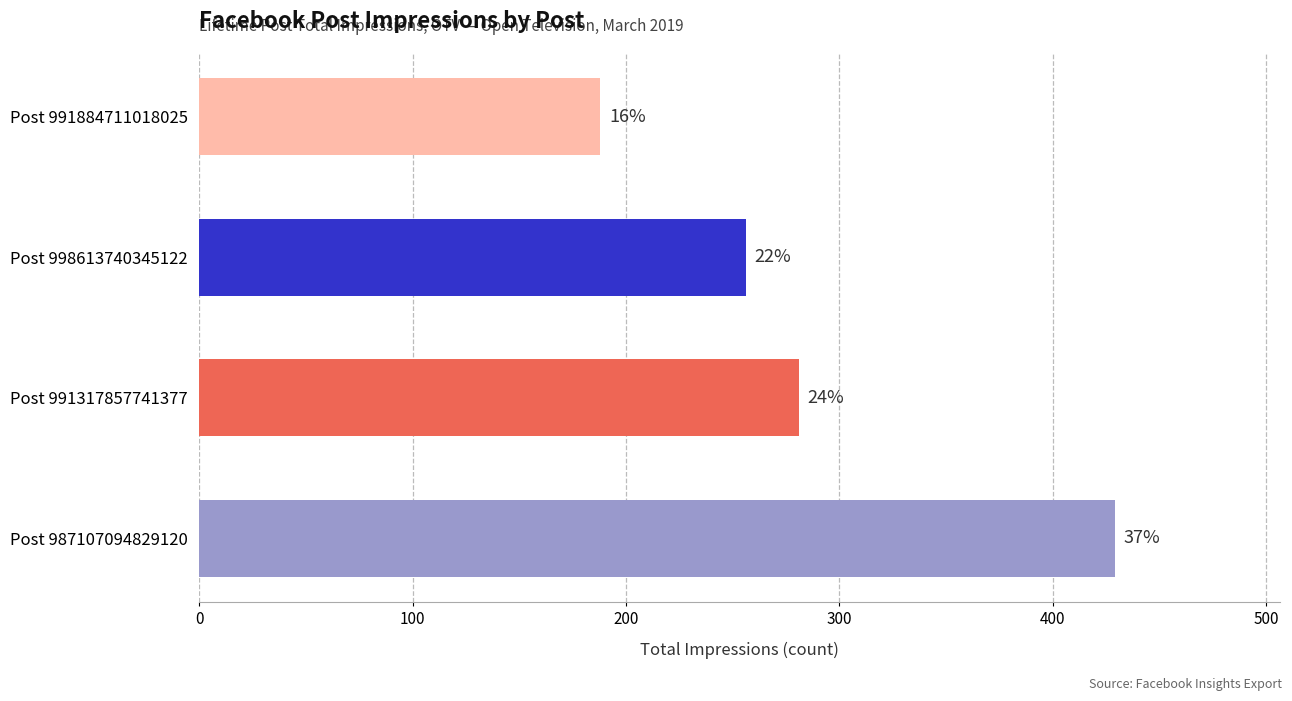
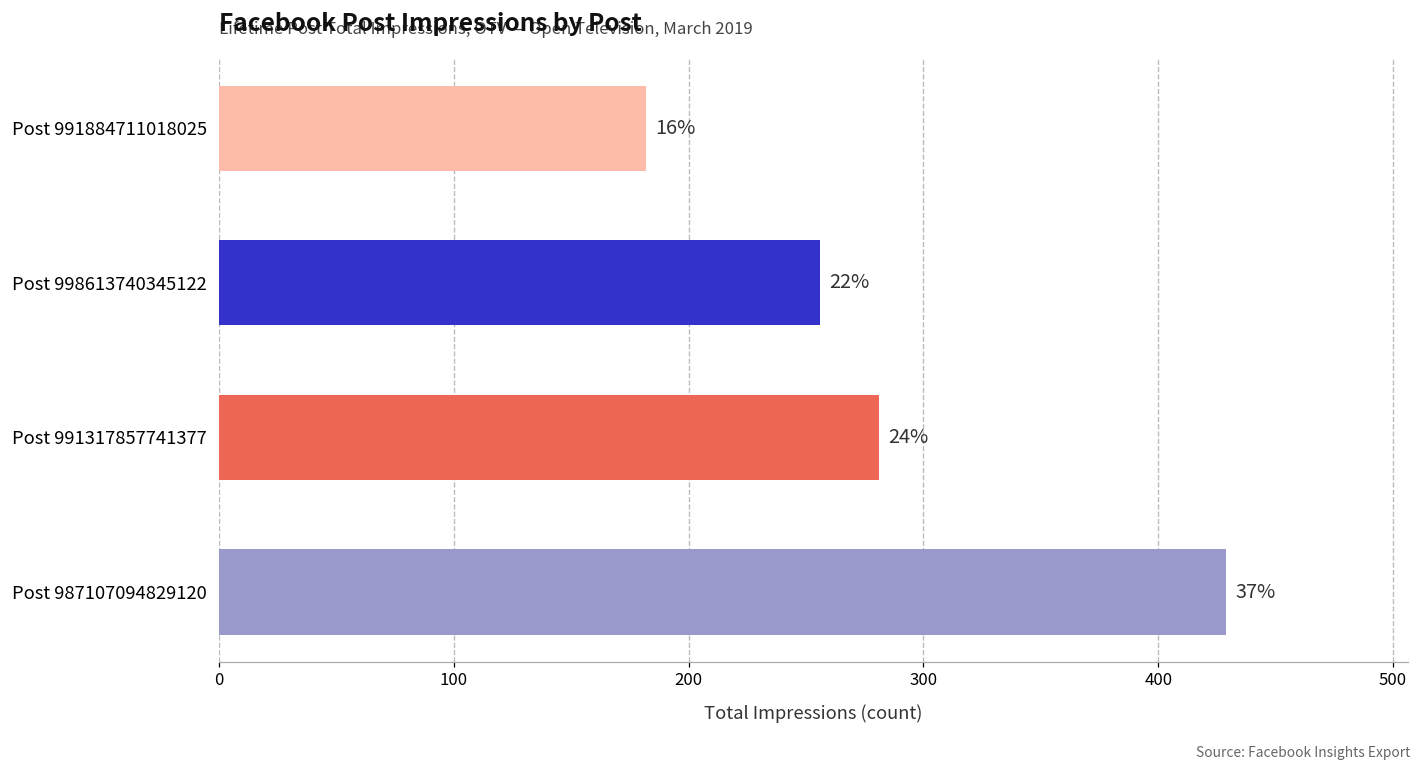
  {
-   "Post 991884711018025": 188
+   "Post 991884711018025": 182
  }
